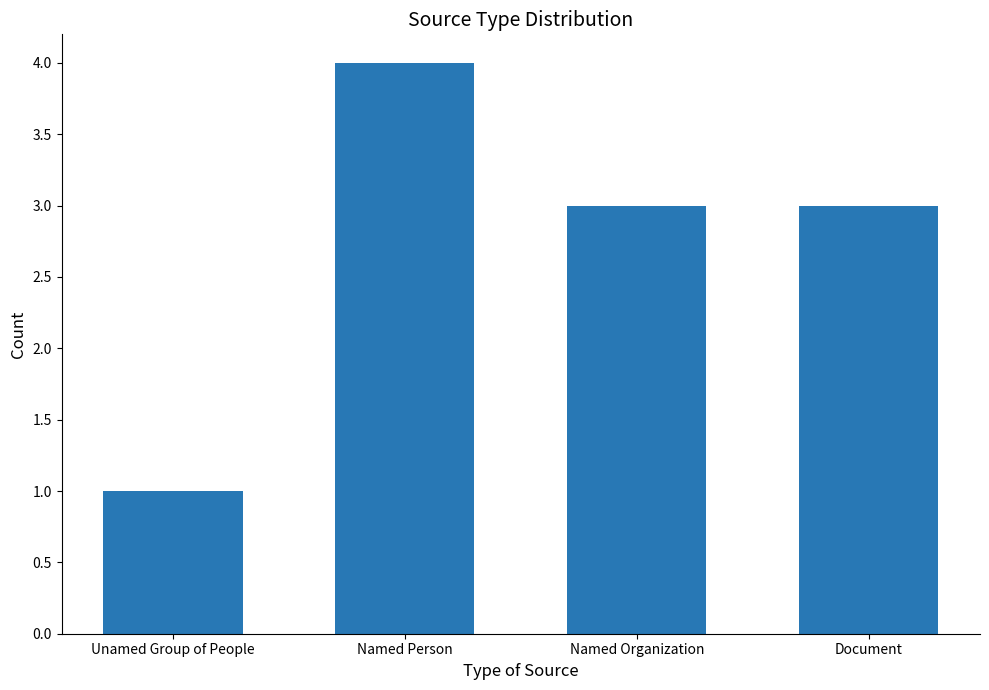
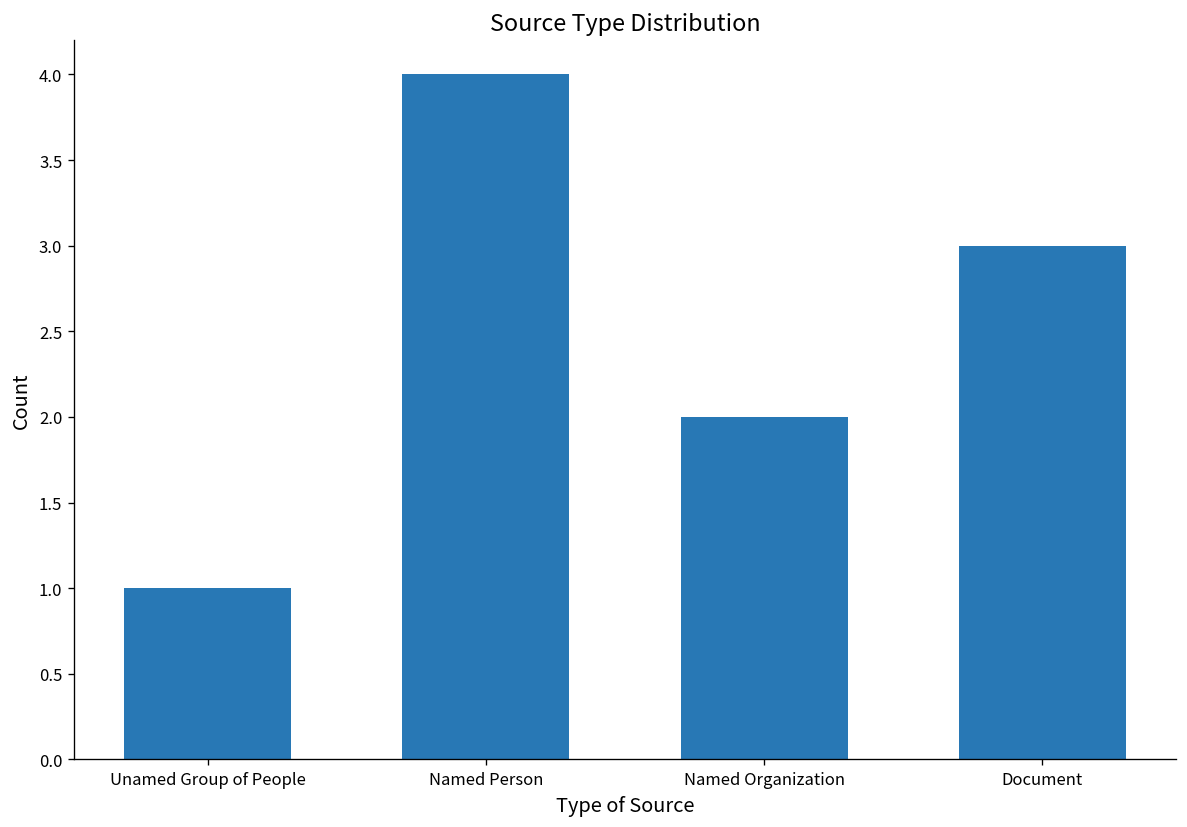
  {
    "Unamed Group of People": 1,
    "Named Person": 4,
-   "Named Organization": 3,
+   "Named Organization": 2,
    "Document": 3
  }
